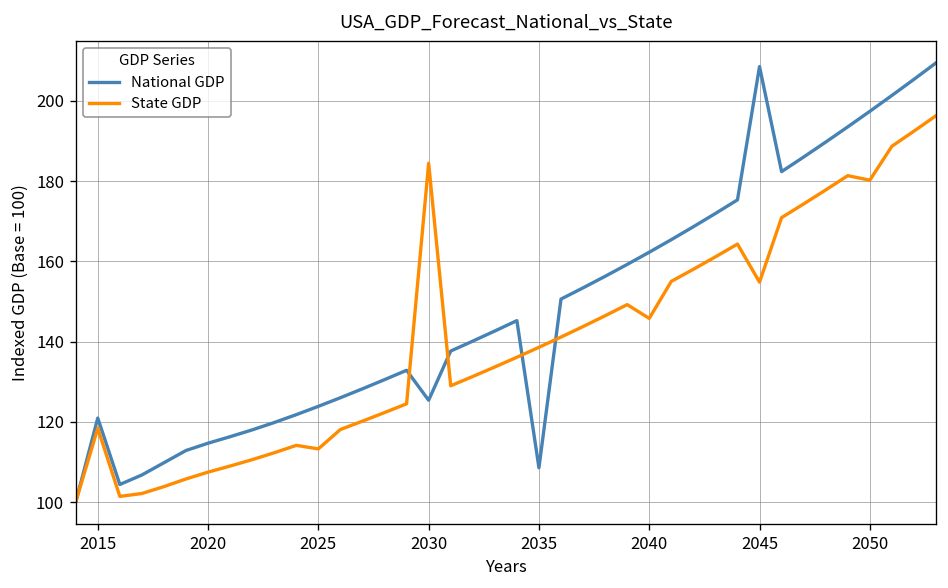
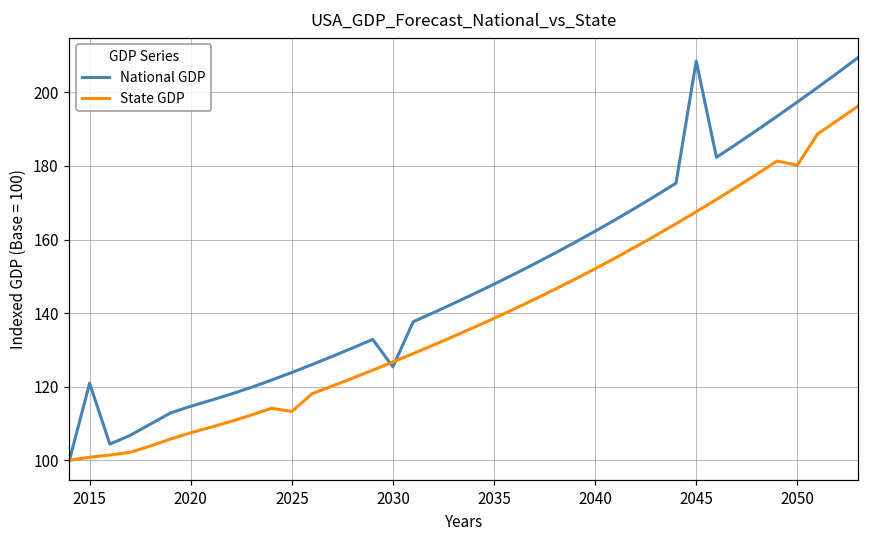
  {
    "National GDP": {
      "2015": 121,
      "2020": 115,
      "2025": 124,
      "2030": 125,
-     "2035": 109,
+     "2035": 148,
      "2040": 162,
      "2045": 209,
      "2050": 197
    },
    "State GDP": {
-     "2015": 118,
+     "2015": 101,
      "2020": 107,
      "2025": 113,
-     "2030": 184,
+     "2030": 127,
      "2035": 139,
-     "2040": 146,
-     "2045": 155,
+     "2040": 152,
+     "2045": 168,
      "2050": 180
    }
  }
